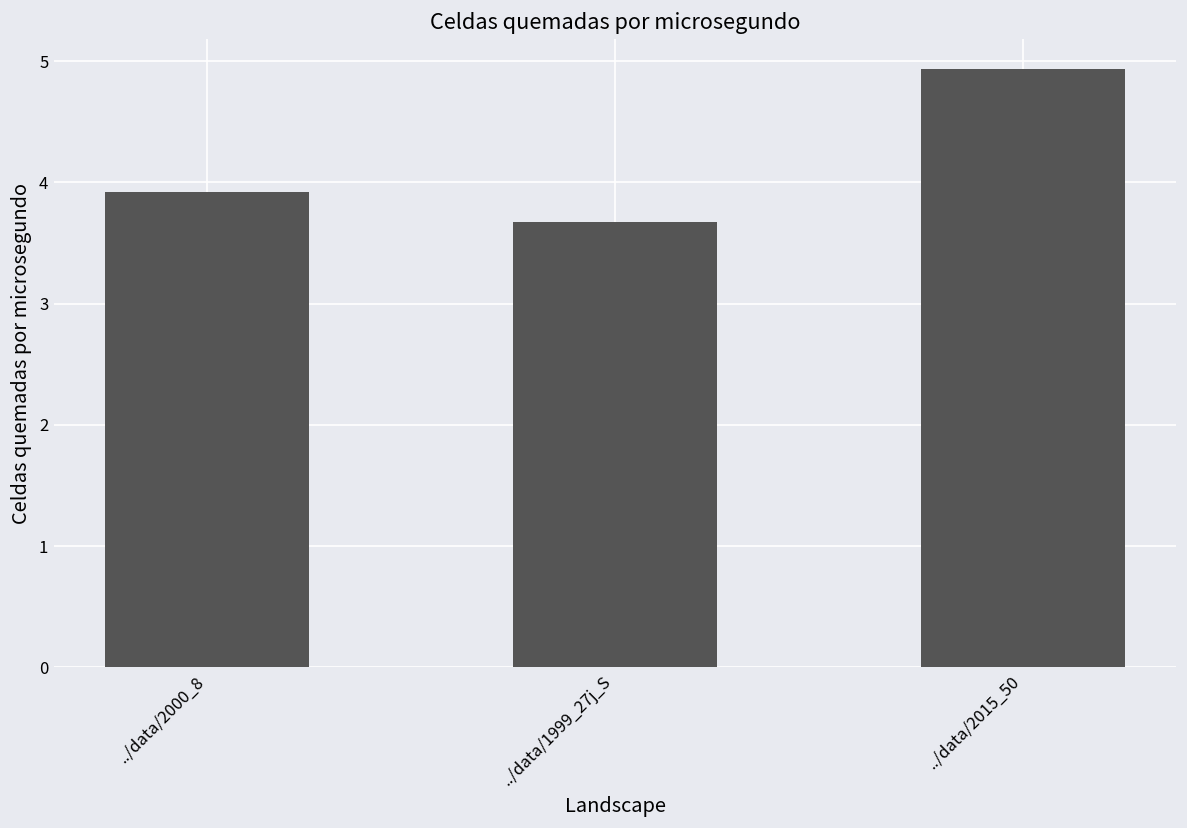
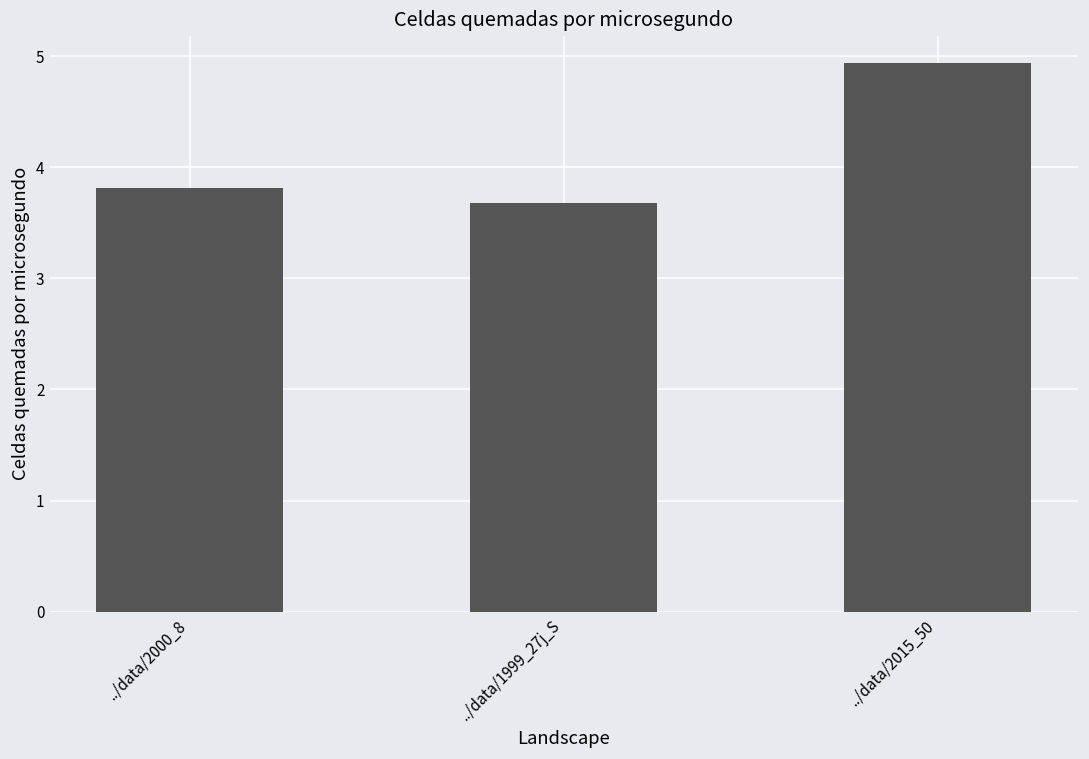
  {
-   "../data/2000_8": 3.92,
+   "../data/2000_8": 3.81,
    "../data/1999_27j_S": 3.67,
    "../data/2015_50": 4.94
  }
